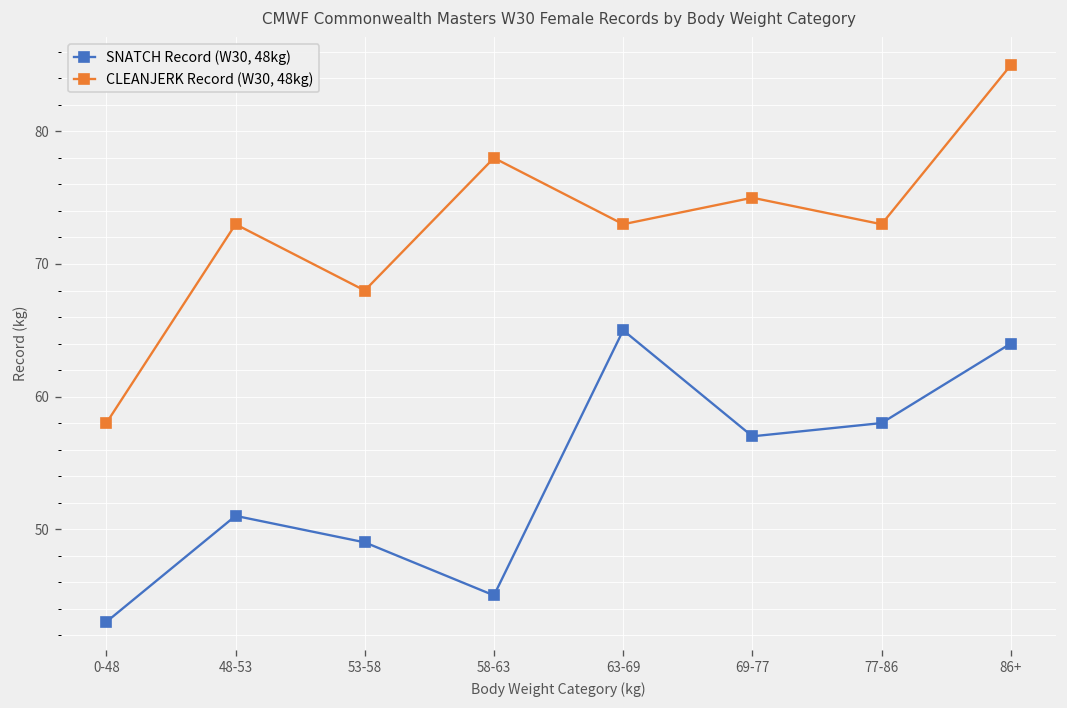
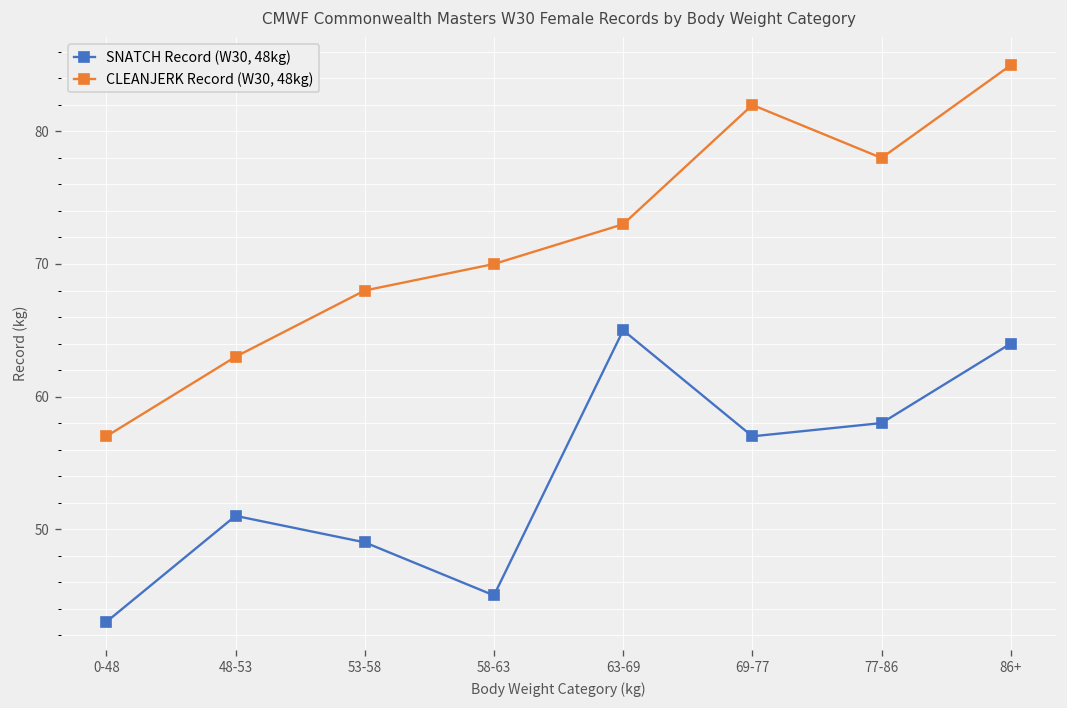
  {
    "SNATCH Record (W30, 48kg)": {
      "0-48": 43,
      "48-53": 51,
      "53-58": 49,
      "58-63": 45,
      "63-69": 65,
      "69-77": 57,
      "77-86": 58,
      "86+": 64
    },
    "CLEANJERK Record (W30, 48kg)": {
-     "0-48": 58,
-     "48-53": 73,
+     "0-48": 57,
+     "48-53": 63,
      "53-58": 68,
-     "58-63": 78,
+     "58-63": 70,
      "63-69": 73,
-     "69-77": 75,
-     "77-86": 73,
+     "69-77": 82,
+     "77-86": 78,
      "86+": 85
    }
  }
